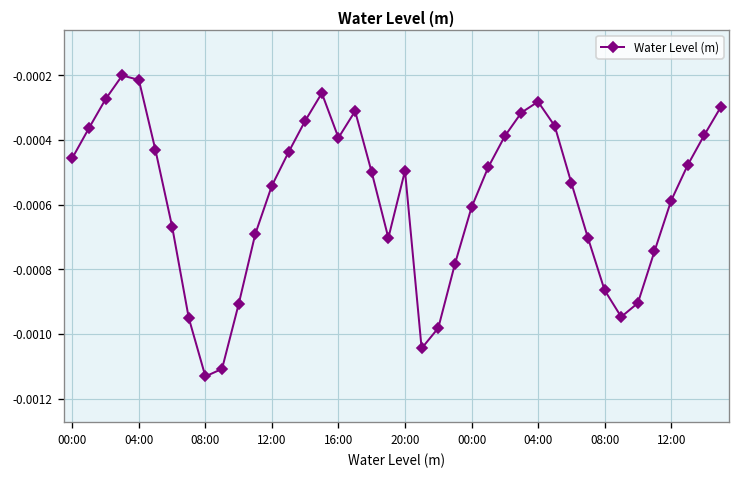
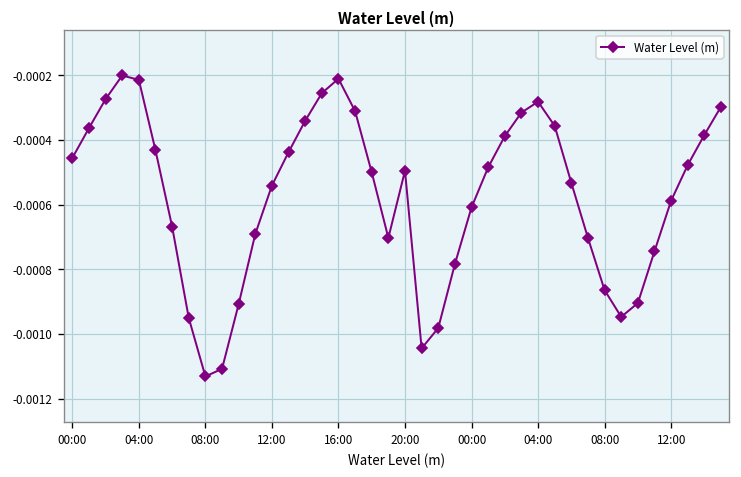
  {
-   "16:00": -0.00039,
+   "16:00": -0.00021,
    "20:00": -0.00049
  }
